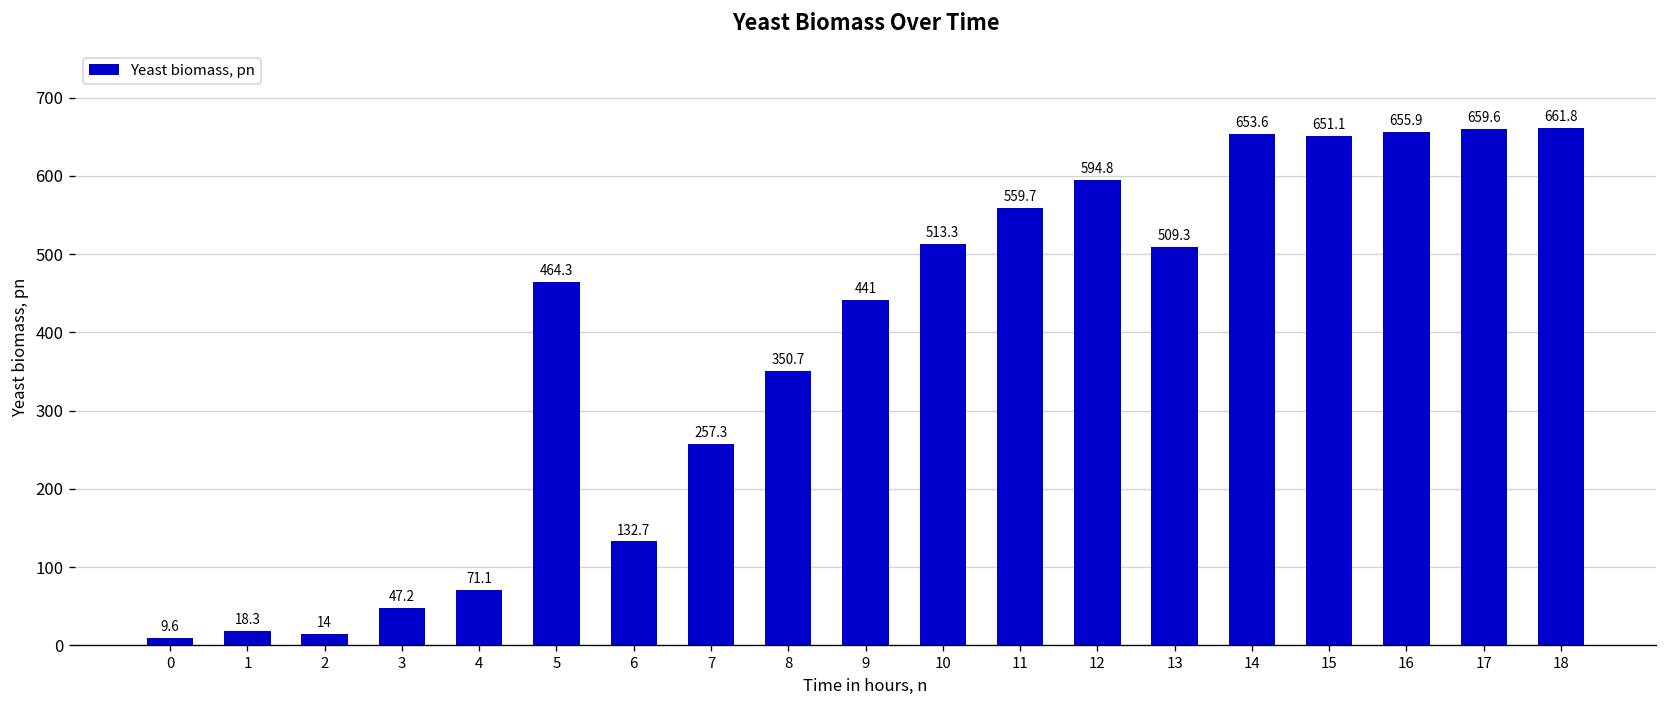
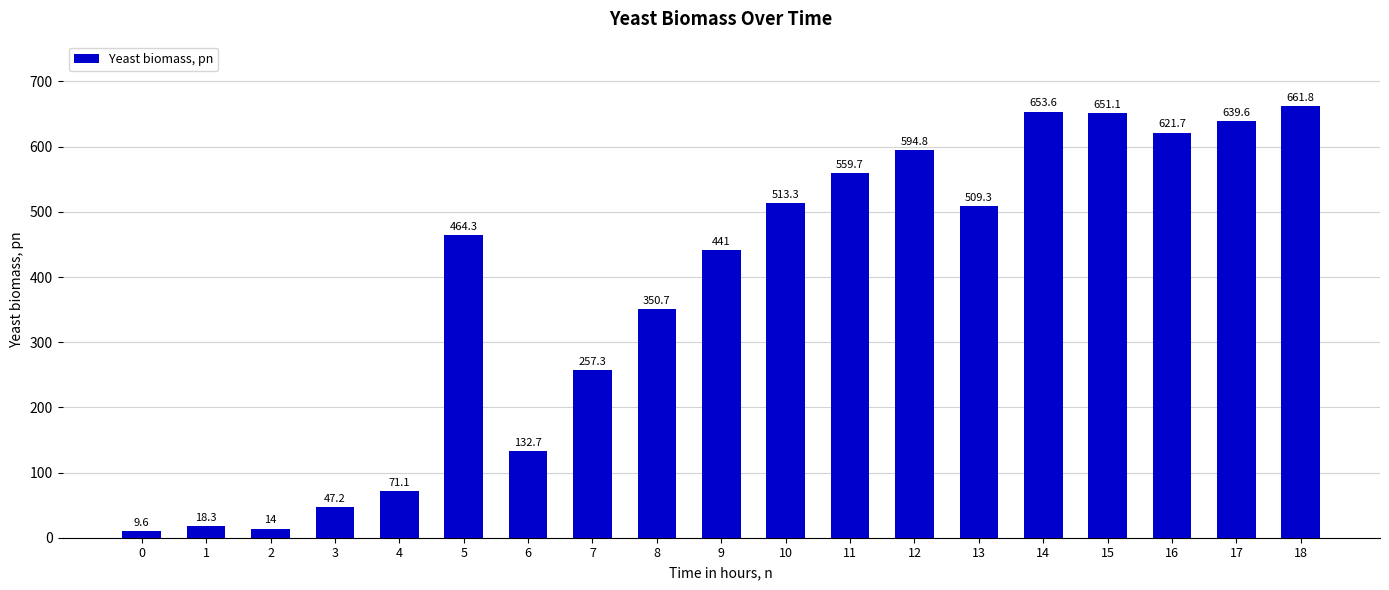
  {
    "0": 9.6,
    "1": 18.3,
    "2": 14,
    "3": 47.2,
    "4": 71.1,
    "5": 464.3,
    "6": 132.7,
    "7": 257.3,
    "8": 350.7,
    "9": 441,
    "10": 513.3,
    "11": 559.7,
    "12": 594.8,
    "13": 509.3,
    "14": 653.6,
    "15": 651.1,
-   "16": 655.9,
-   "17": 659.6,
+   "16": 621.7,
+   "17": 639.6,
    "18": 661.8
  }
